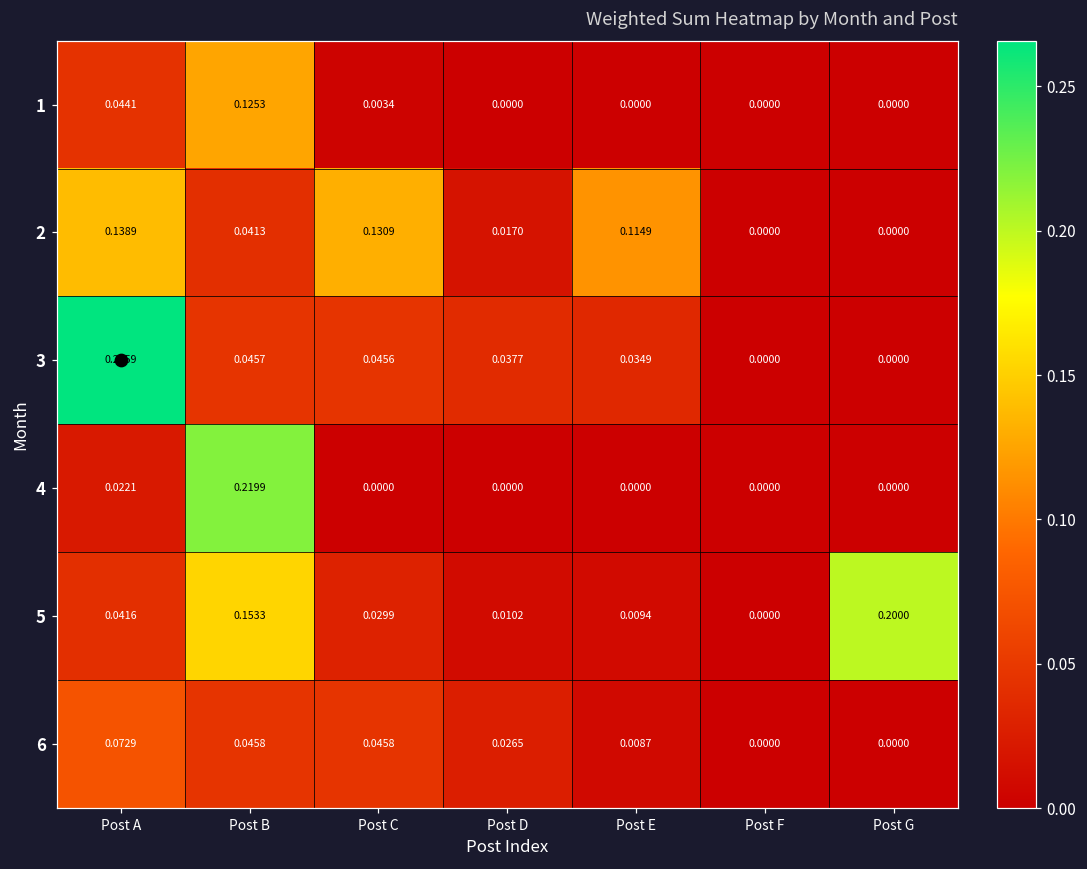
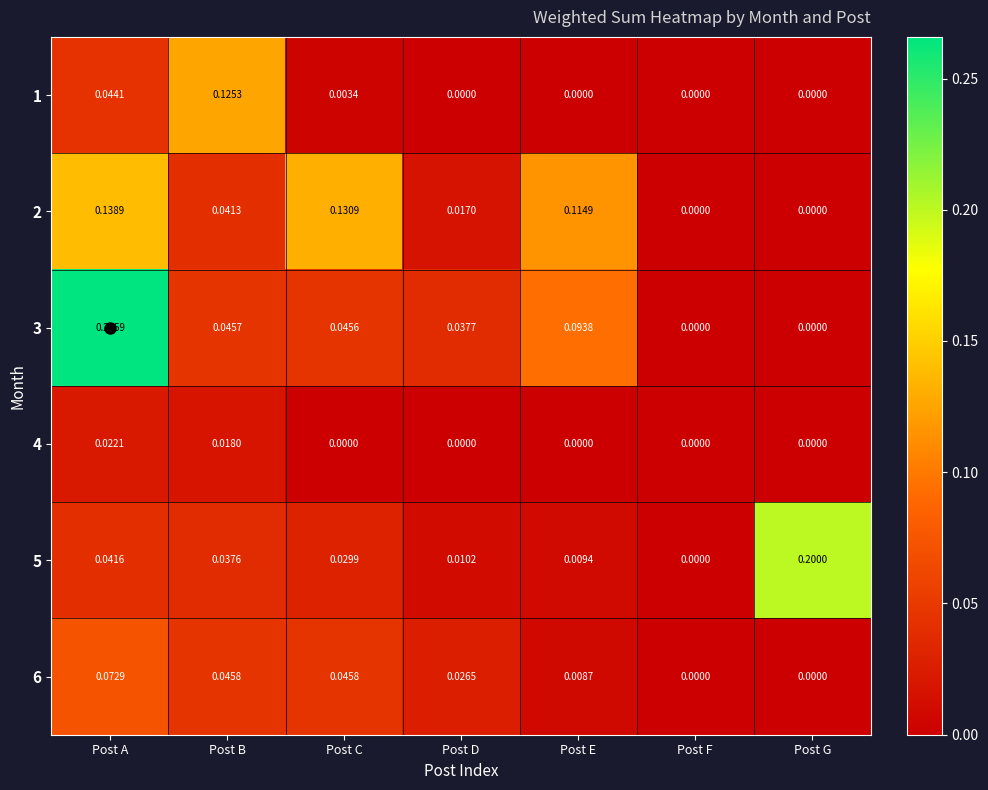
  {
    "1": {
      "Post A": 0.0441,
      "Post B": 0.1253,
      "Post C": 0.0034,
      "Post D": 0.0000,
      "Post E": 0.0000,
      "Post F": 0.0000,
      "Post G": 0.0000
    },
    "2": {
      "Post A": 0.1389,
      "Post B": 0.0413,
      "Post C": 0.1309,
      "Post D": 0.0170,
      "Post E": 0.1149,
      "Post F": 0.0000,
      "Post G": 0.0000
    },
    "3": {
      "Post B": 0.0457,
      "Post C": 0.0456,
      "Post D": 0.0377,
-     "Post E": 0.0349,
+     "Post E": 0.0938,
      "Post F": 0.0000,
      "Post G": 0.0000
    },
    "4": {
      "Post A": 0.0221,
-     "Post B": 0.2199,
+     "Post B": 0.0180,
      "Post C": 0.0000,
      "Post D": 0.0000,
      "Post E": 0.0000,
      "Post F": 0.0000,
      "Post G": 0.0000
    },
    "5": {
      "Post A": 0.0416,
-     "Post B": 0.1533,
+     "Post B": 0.0376,
      "Post C": 0.0299,
      "Post D": 0.0102,
      "Post E": 0.0094,
      "Post F": 0.0000,
      "Post G": 0.2000
    },
    "6": {
      "Post A": 0.0729,
      "Post B": 0.0458,
      "Post C": 0.0458,
      "Post D": 0.0265,
      "Post E": 0.0087,
      "Post F": 0.0000,
      "Post G": 0.0000
    }
  }
